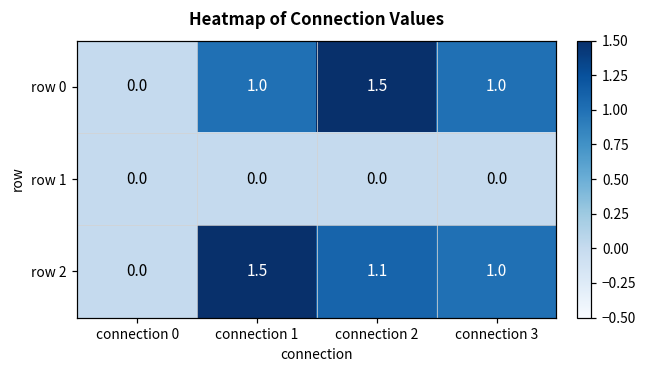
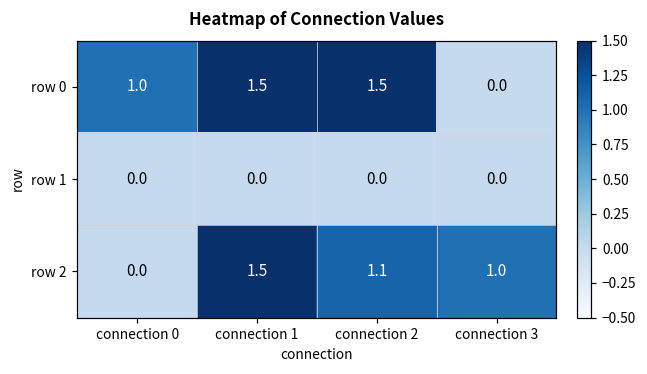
  {
    "row 0": {
-     "connection 0": 0.0,
-     "connection 1": 1.0,
+     "connection 0": 1.0,
+     "connection 1": 1.5,
      "connection 2": 1.5,
-     "connection 3": 1.0
+     "connection 3": 0.0
    },
    "row 1": {
      "connection 0": 0.0,
      "connection 1": 0.0,
      "connection 2": 0.0,
      "connection 3": 0.0
    },
    "row 2": {
      "connection 0": 0.0,
      "connection 1": 1.5,
      "connection 2": 1.1,
      "connection 3": 1.0
    }
  }
